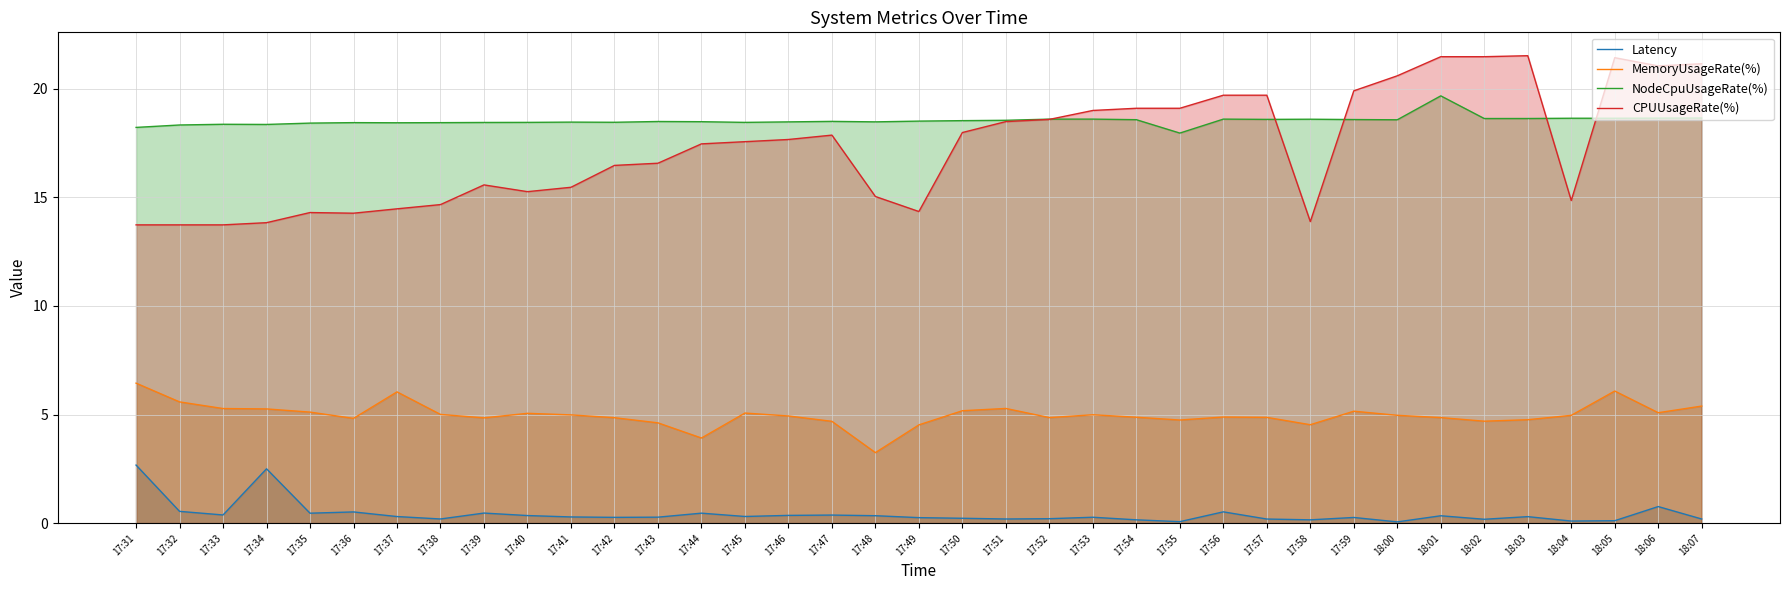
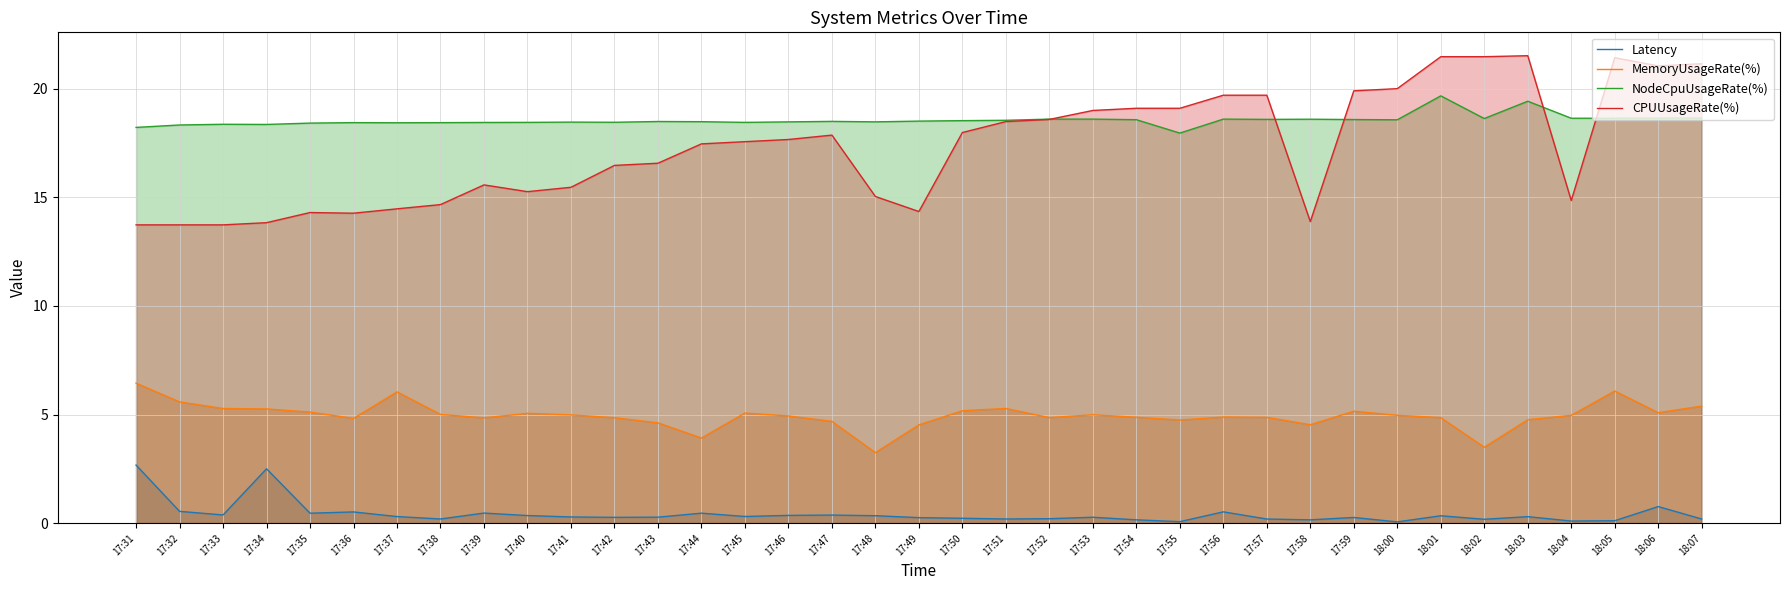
  {
    "Latency": {
      "17:31": 2.7,
      "17:32": 0.5,
      "17:33": 0.4,
      "17:34": 2.5,
      "17:35": 0.5,
      "17:36": 0.5,
      "17:37": 0.3,
      "17:38": 0.2,
      "17:39": 0.5,
      "17:40": 0.4,
      "17:41": 0.3,
      "17:42": 0.3,
      "17:43": 0.3,
      "17:44": 0.5,
      "17:45": 0.3,
      "17:46": 0.4,
      "17:47": 0.4,
      "17:48": 0.3,
      "17:49": 0.3,
      "17:50": 0.2,
      "17:51": 0.2,
      "17:52": 0.2,
      "17:53": 0.3,
      "17:54": 0.2,
      "17:55": 0.1,
      "17:56": 0.5,
      "17:57": 0.2,
      "17:58": 0.2,
      "17:59": 0.3,
      "18:00": 0.1,
      "18:01": 0.3,
      "18:02": 0.2,
      "18:03": 0.3,
      "18:04": 0.1,
      "18:05": 0.1,
      "18:06": 0.8,
      "18:07": 0.2
    },
    "MemoryUsageRate(%)": {
      "17:31": 6.4,
      "17:32": 5.6,
      "17:33": 5.3,
      "17:34": 5.3,
      "17:35": 5.1,
      "17:36": 4.8,
      "17:37": 6.0,
      "17:38": 5.0,
      "17:39": 4.8,
      "17:40": 5.1,
      "17:41": 5.0,
      "17:42": 4.9,
      "17:43": 4.6,
      "17:44": 3.9,
      "17:45": 5.1,
      "17:46": 4.9,
      "17:47": 4.7,
      "17:48": 3.2,
      "17:49": 4.5,
      "17:50": 5.2,
      "17:51": 5.3,
      "17:52": 4.9,
      "17:53": 5.0,
      "17:54": 4.9,
      "17:55": 4.7,
      "17:56": 4.9,
      "17:57": 4.9,
      "17:58": 4.5,
      "17:59": 5.2,
      "18:00": 5.0,
      "18:01": 4.9,
-     "18:02": 4.7,
+     "18:02": 3.5,
      "18:03": 4.8,
      "18:04": 5.0,
      "18:05": 6.1,
      "18:06": 5.1,
      "18:07": 5.4
    },
    "NodeCpuUsageRate(%)": {
      "17:31": 18.2,
      "17:32": 18.3,
      "17:33": 18.4,
      "17:34": 18.4,
      "17:35": 18.4,
      "17:36": 18.4,
      "17:37": 18.4,
      "17:38": 18.4,
      "17:39": 18.4,
      "17:40": 18.5,
      "17:41": 18.5,
      "17:42": 18.5,
      "17:43": 18.5,
      "17:44": 18.5,
      "17:45": 18.5,
      "17:46": 18.5,
      "17:47": 18.5,
      "17:48": 18.5,
      "17:49": 18.5,
      "17:50": 18.5,
      "17:53": 18.6,
      "17:54": 18.6,
      "17:55": 18.0,
      "17:56": 18.6,
      "17:57": 18.6,
      "17:58": 18.6,
      "17:59": 18.6,
      "18:00": 18.6,
      "18:01": 19.7,
      "18:02": 18.6,
-     "18:03": 18.6,
+     "18:03": 19.4,
      "18:04": 18.6
    },
    "CPUUsageRate(%)": {
      "17:31": 13.7,
      "17:32": 13.7,
      "17:33": 13.7,
      "17:34": 13.8,
      "17:35": 14.3,
      "17:36": 14.3,
      "17:37": 14.5,
      "17:38": 14.7,
      "17:39": 15.6,
      "17:40": 15.3,
      "17:41": 15.5,
      "17:42": 16.5,
      "17:43": 16.6,
      "17:44": 17.5,
      "17:45": 17.6,
      "17:46": 17.7,
      "17:47": 17.9,
      "17:48": 15.0,
      "17:49": 14.3,
      "17:50": 18.0,
      "17:53": 19.0,
      "17:54": 19.1,
      "17:55": 19.1,
      "17:56": 19.7,
      "17:57": 19.7,
      "17:58": 13.9,
      "17:59": 19.9,
-     "18:00": 20.6,
+     "18:00": 20.0,
      "18:01": 21.5,
      "18:02": 21.5,
      "18:03": 21.5,
      "18:04": 14.9
    }
  }
